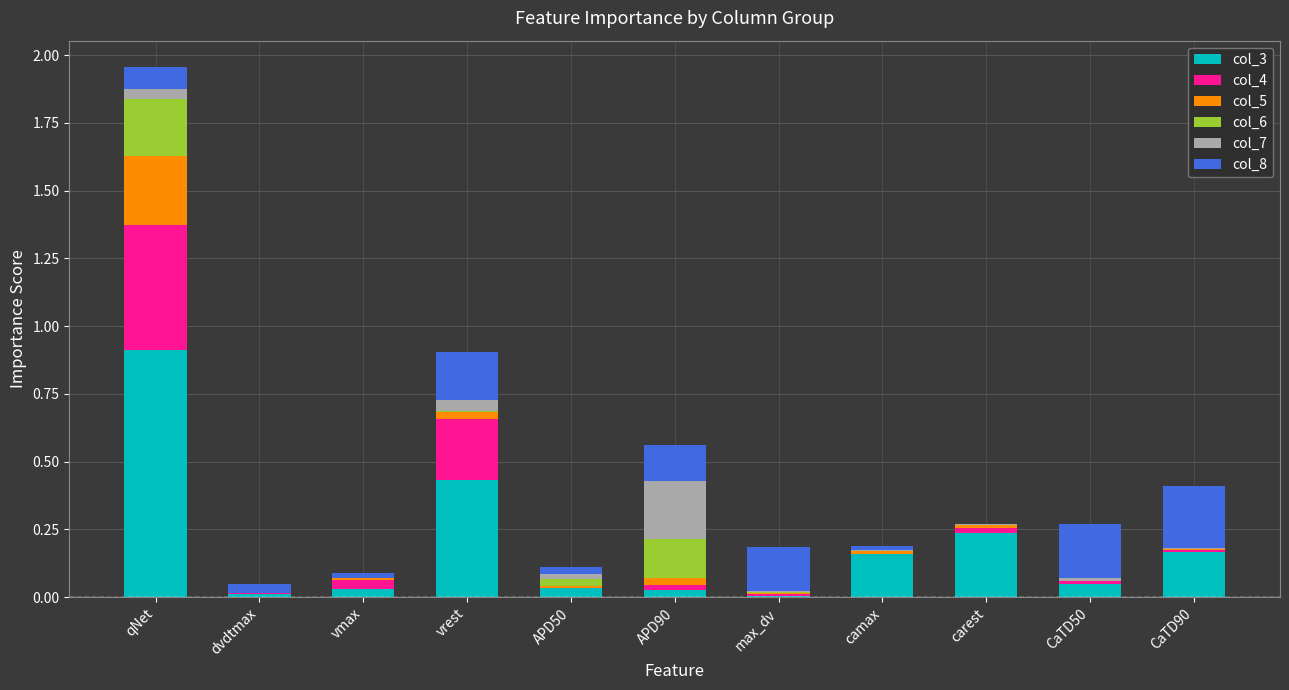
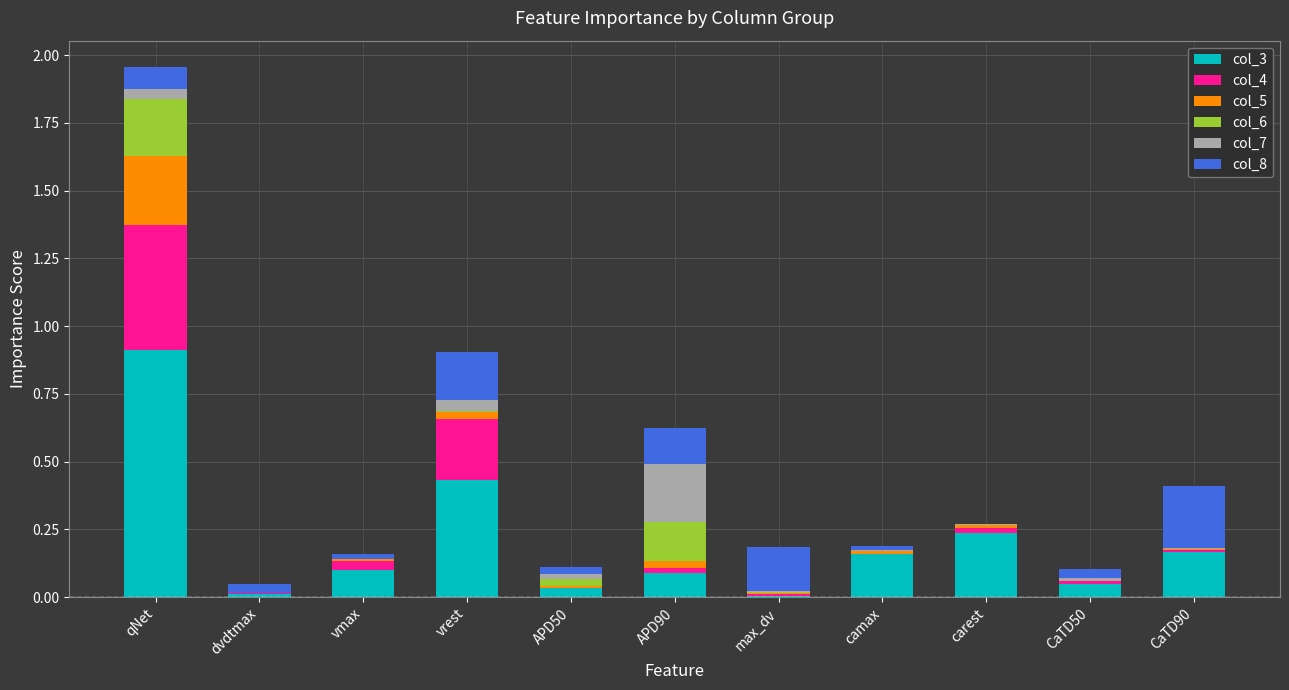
  {
    "col_3": {
      "qNet": 0.91,
      "dvdtmax": 0.01,
-     "vmax": 0.03,
+     "vmax": 0.10,
      "vrest": 0.43,
      "APD50": 0.03,
-     "APD90": 0.03,
+     "APD90": 0.09,
      "camax": 0.16,
      "carest": 0.24,
      "CaTD50": 0.05,
      "CaTD90": 0.17
    },
    "col_4": {
      "qNet": 0.46,
      "vmax": 0.03,
      "vrest": 0.23,
      "APD90": 0.02,
      "carest": 0.02,
      "CaTD50": 0.01
    },
    "col_5": {
      "qNet": 0.25,
      "vrest": 0.03,
      "APD90": 0.03,
      "carest": 0.01
    },
    "col_6": {
      "qNet": 0.21,
      "APD50": 0.02,
      "APD90": 0.14
    },
    "col_7": {
      "qNet": 0.04,
      "vrest": 0.04,
      "APD50": 0.02,
      "APD90": 0.21,
      "CaTD50": 0.01
    },
    "col_8": {
      "qNet": 0.08,
      "dvdtmax": 0.03,
      "vmax": 0.02,
      "vrest": 0.18,
      "APD50": 0.03,
      "APD90": 0.13,
      "max_dv": 0.16,
      "camax": 0.01,
-     "CaTD50": 0.20,
+     "CaTD50": 0.03,
      "CaTD90": 0.23
    }
  }
